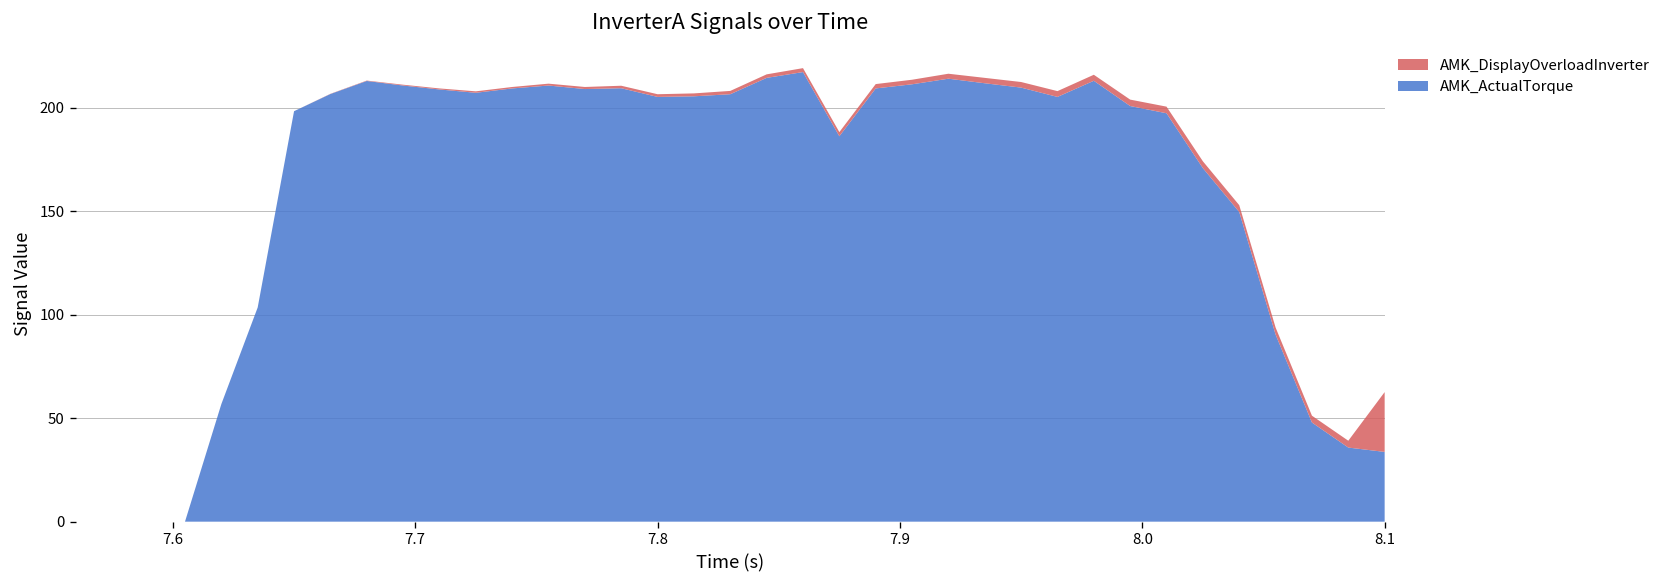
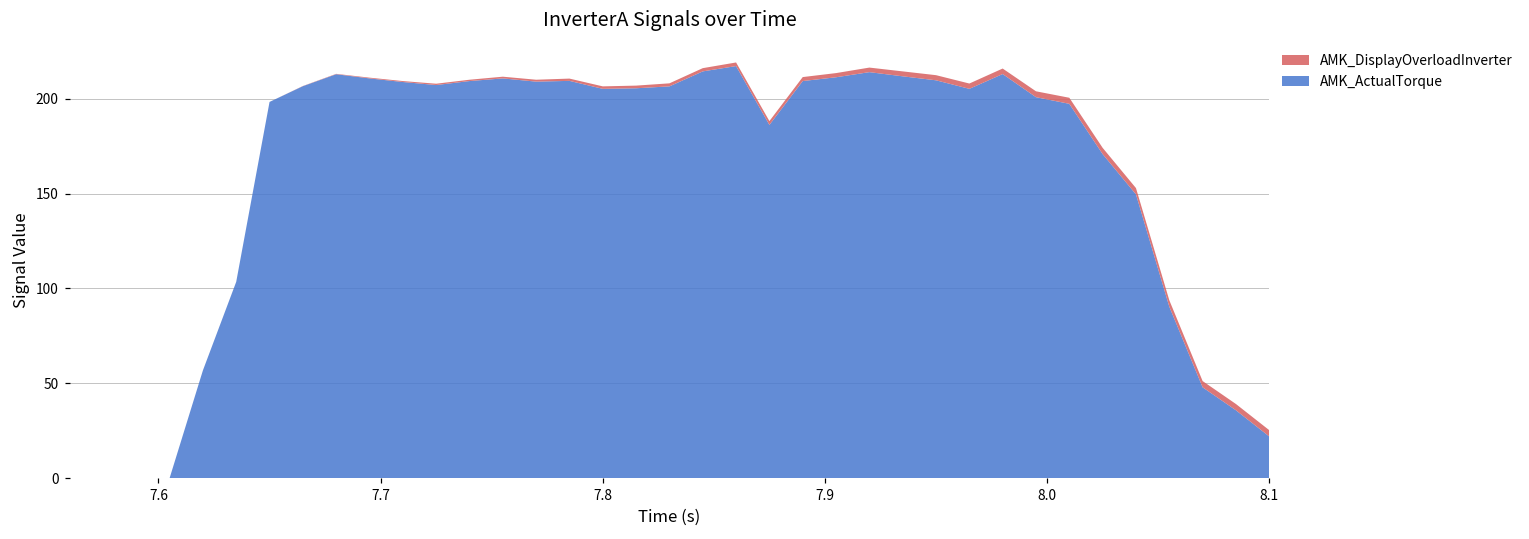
  {
    "AMK_ActualTorque": {
-     "8.1": 34
+     "8.1": 22
    },
    "AMK_DisplayOverloadInverter": {
-     "8.1": 29
+     "8.1": 3
    }
  }
